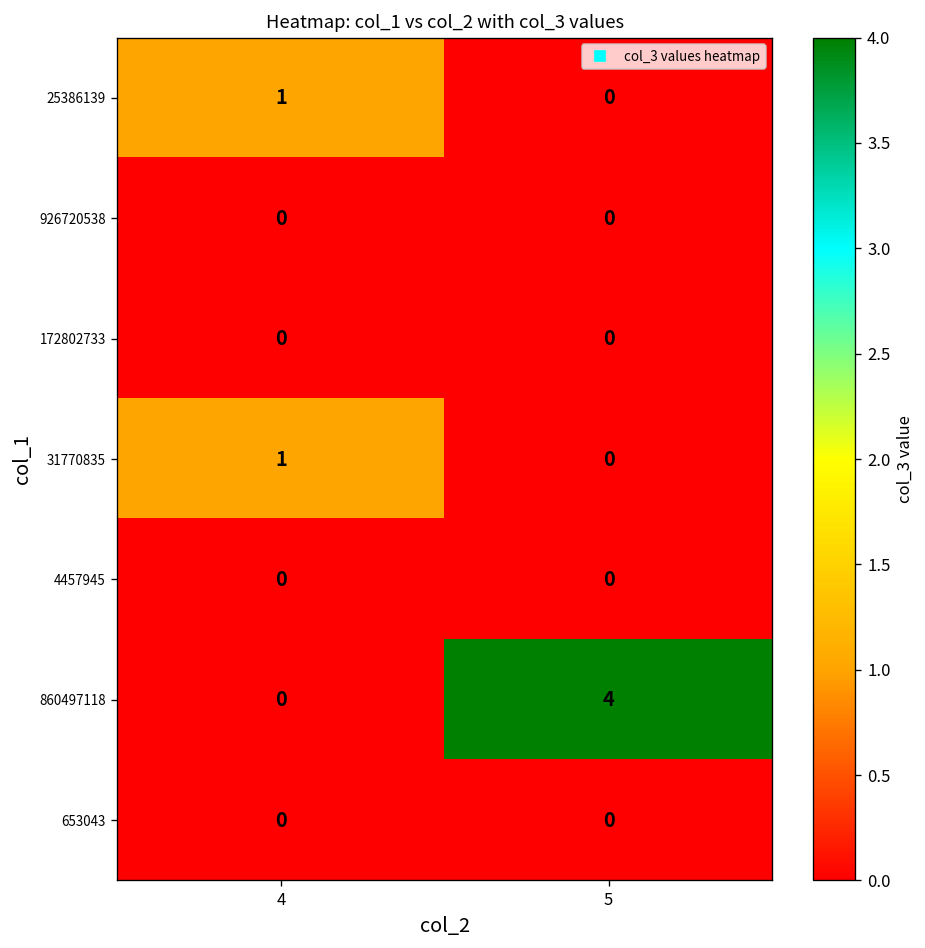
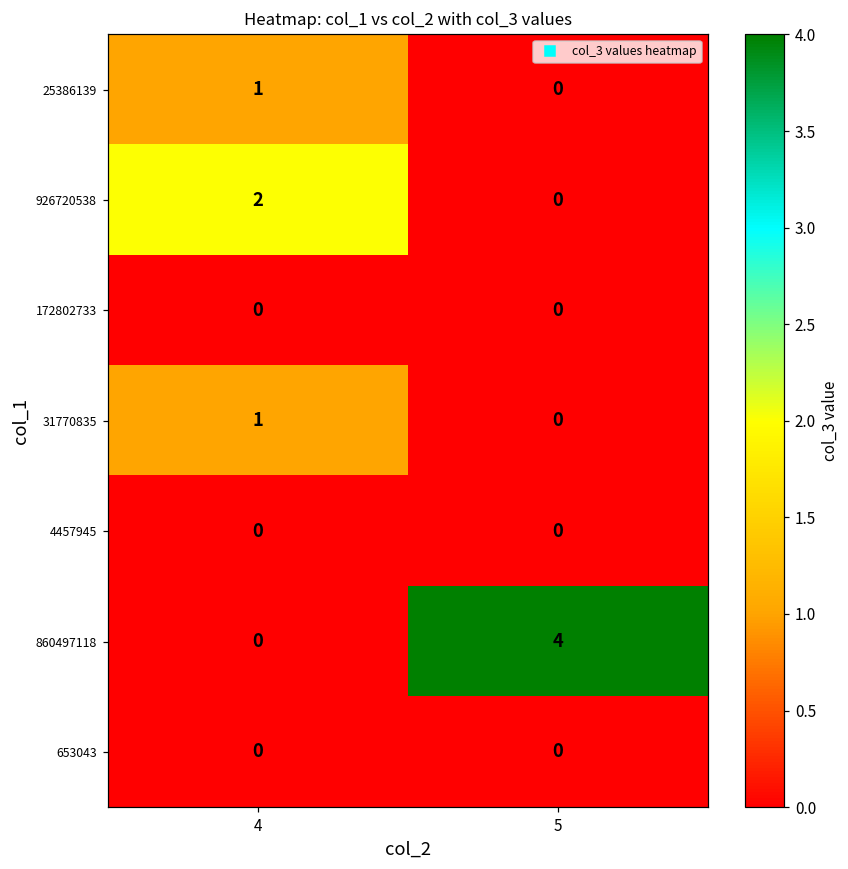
  {
    "25386139": {
      "4": 1,
      "5": 0
    },
    "926720538": {
-     "4": 0,
+     "4": 2,
      "5": 0
    },
    "172802733": {
      "4": 0,
      "5": 0
    },
    "31770835": {
      "4": 1,
      "5": 0
    },
    "4457945": {
      "4": 0,
      "5": 0
    },
    "860497118": {
      "4": 0,
      "5": 4
    },
    "653043": {
      "4": 0,
      "5": 0
    }
  }
